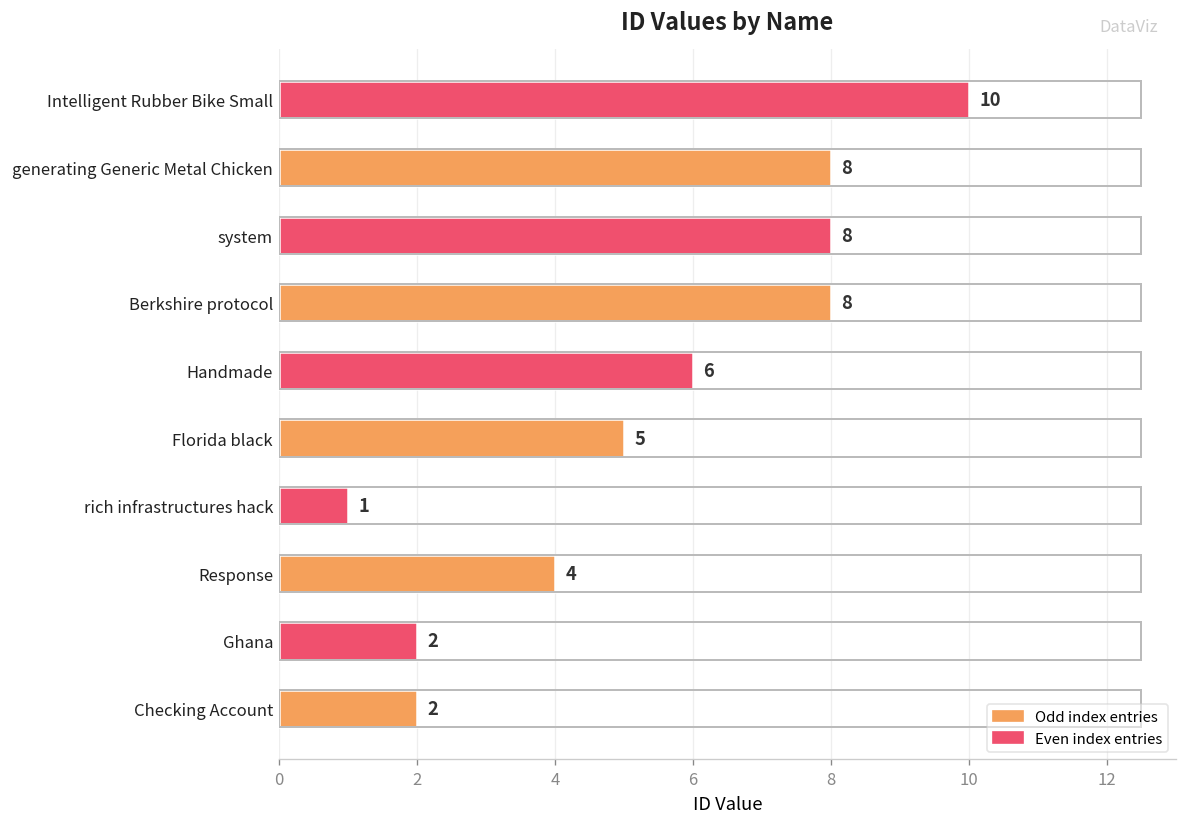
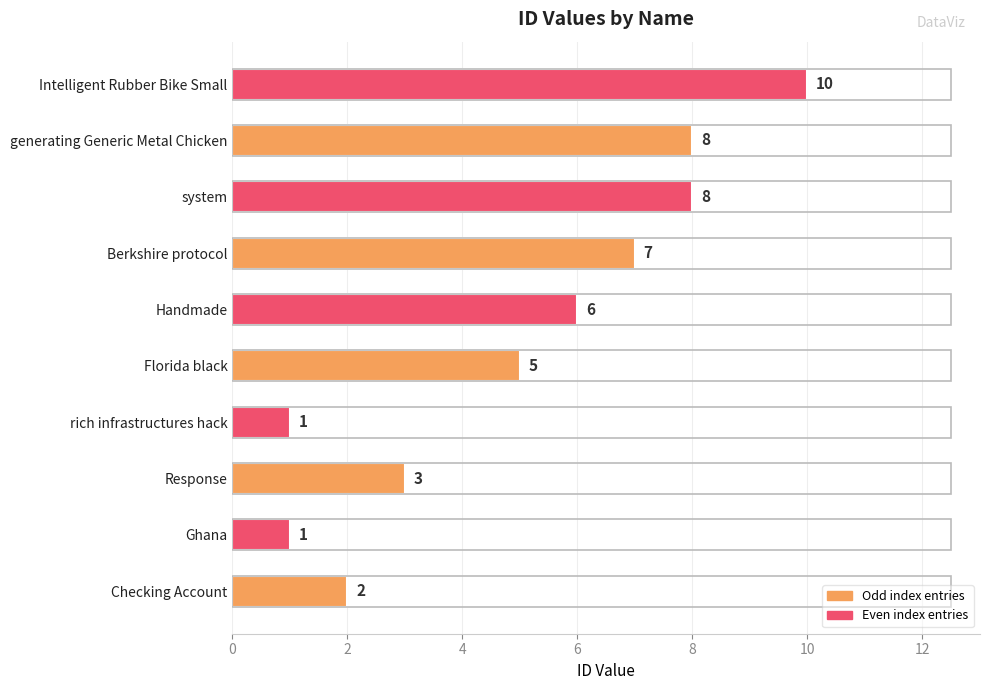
  {
    "Intelligent Rubber Bike Small": 10,
    "generating Generic Metal Chicken": 8,
    "system": 8,
-   "Berkshire protocol": 8,
+   "Berkshire protocol": 7,
    "Handmade": 6,
    "Florida black": 5,
    "rich infrastructures hack": 1,
-   "Response": 4,
-   "Ghana": 2,
+   "Response": 3,
+   "Ghana": 1,
    "Checking Account": 2
  }
